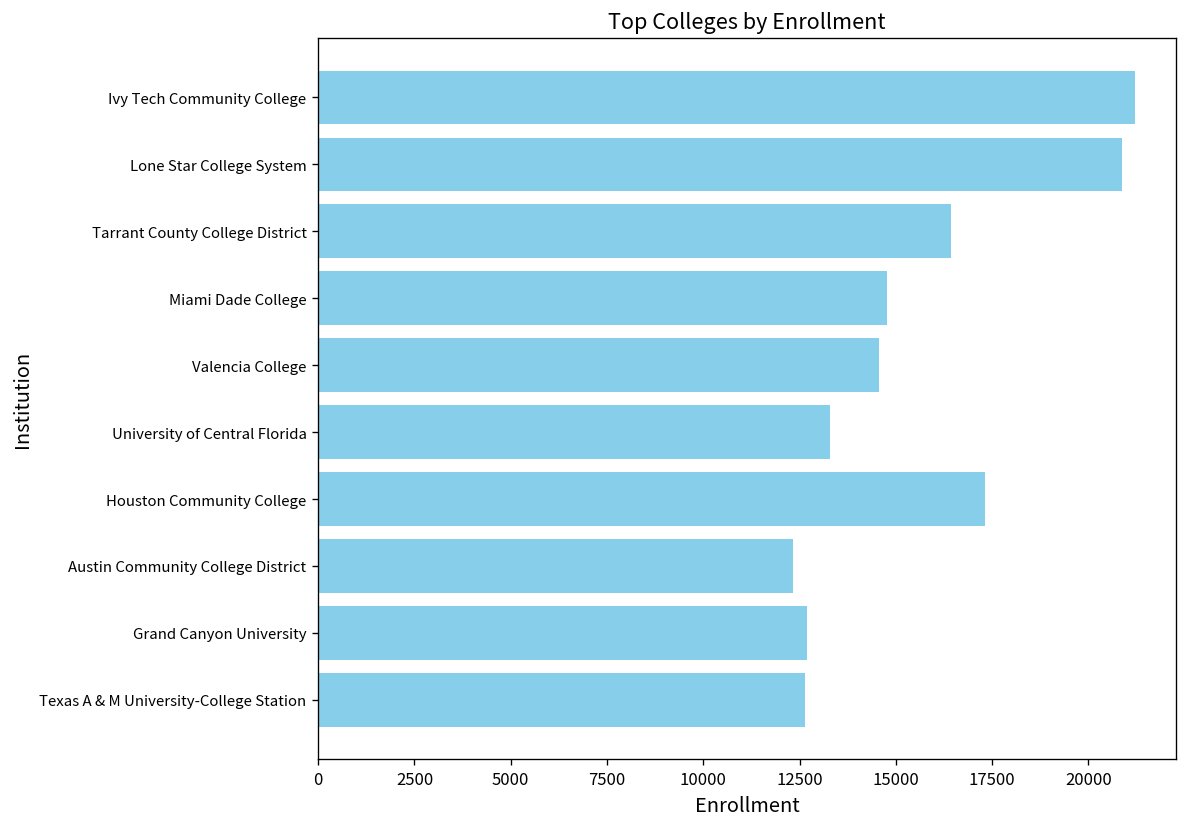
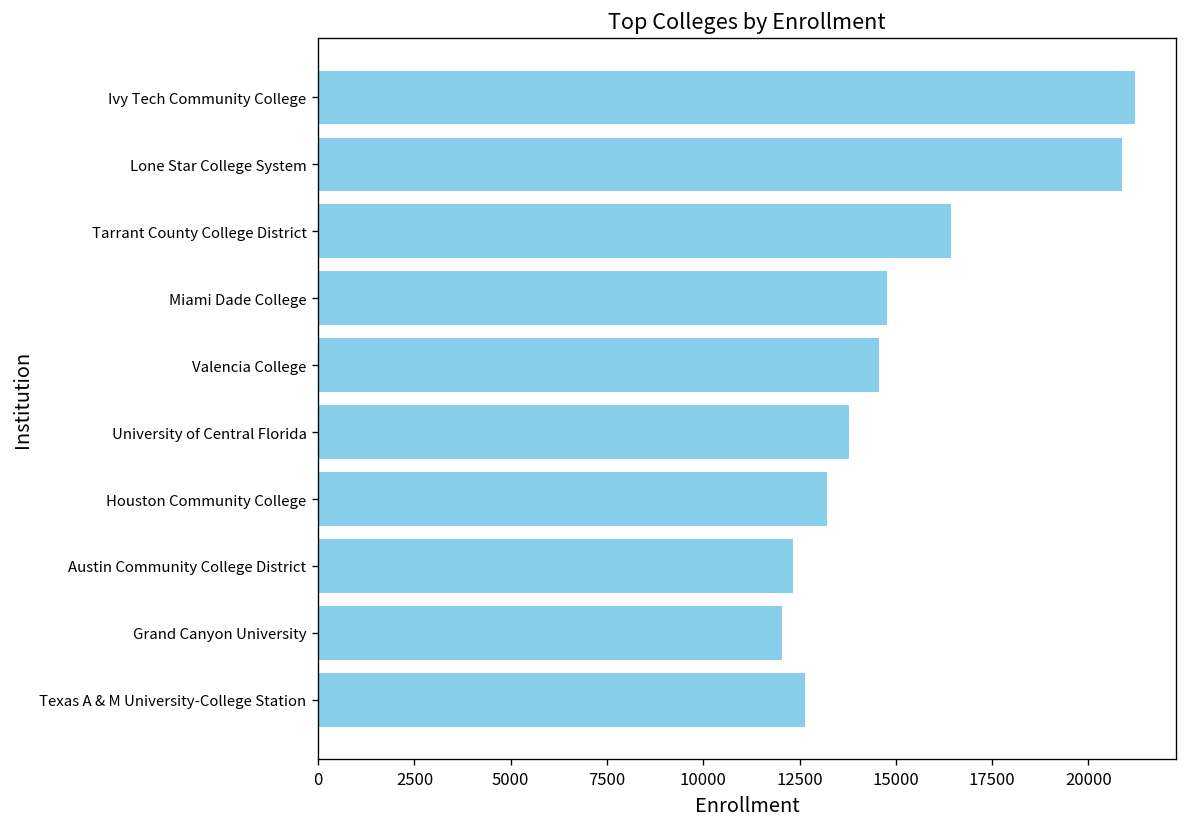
  {
    "Ivy Tech Community College": 21200,
    "Lone Star College System": 20900,
    "Tarrant County College District": 16400,
    "Miami Dade College": 14800,
    "Valencia College": 14600,
-   "University of Central Florida": 13300,
-   "Houston Community College": 17300,
+   "University of Central Florida": 13800,
+   "Houston Community College": 13200,
    "Austin Community College District": 12300,
-   "Grand Canyon University": 12700,
+   "Grand Canyon University": 12100,
    "Texas A & M University-College Station": 12700
  }
